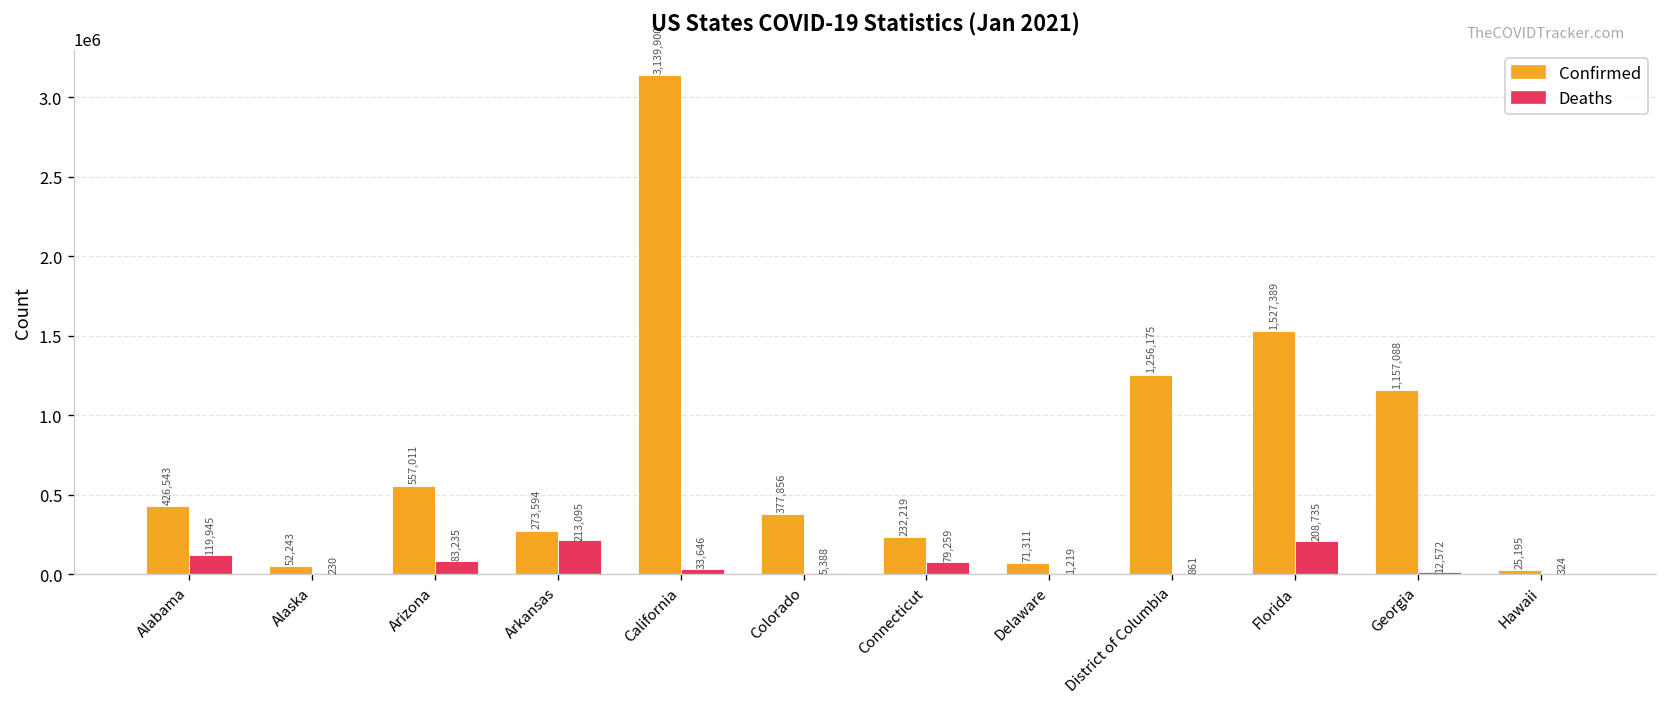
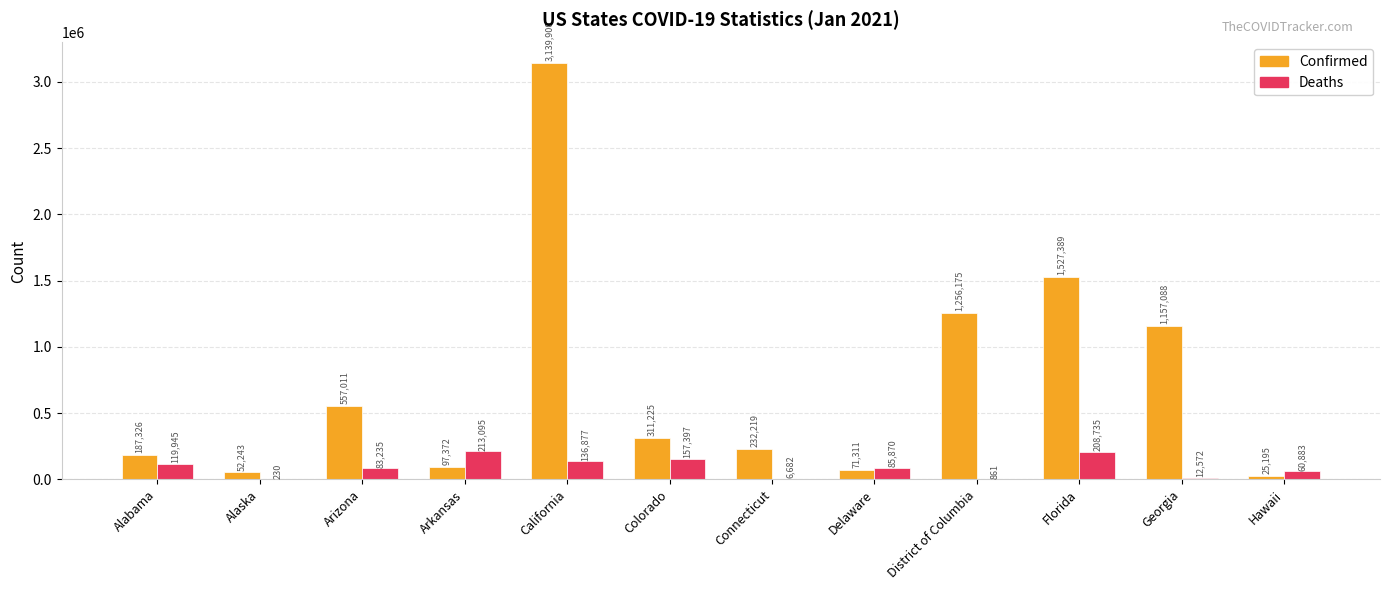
  {
    "Confirmed": {
-     "Alabama": "426,543",
+     "Alabama": "187,326",
      "Alaska": "52,243",
      "Arizona": "557,011",
-     "Arkansas": "273,594",
+     "Arkansas": "97,372",
      "California": "3,139,900",
-     "Colorado": "377,856",
+     "Colorado": "311,225",
      "Connecticut": "232,219",
      "Delaware": "71,311",
      "District of Columbia": "1,256,175",
      "Florida": "1,527,389",
      "Georgia": "1,157,088",
      "Hawaii": "25,195"
    },
    "Deaths": {
      "Alabama": "119,945",
      "Alaska": "230",
      "Arizona": "83,235",
      "Arkansas": "213,095",
-     "California": "33,646",
-     "Colorado": "5,388",
-     "Connecticut": "79,259",
-     "Delaware": "1,219",
+     "California": "136,877",
+     "Colorado": "157,397",
+     "Connecticut": "6,682",
+     "Delaware": "85,870",
      "District of Columbia": "861",
      "Florida": "208,735",
      "Georgia": "12,572",
-     "Hawaii": "324"
+     "Hawaii": "60,883"
    }
  }
